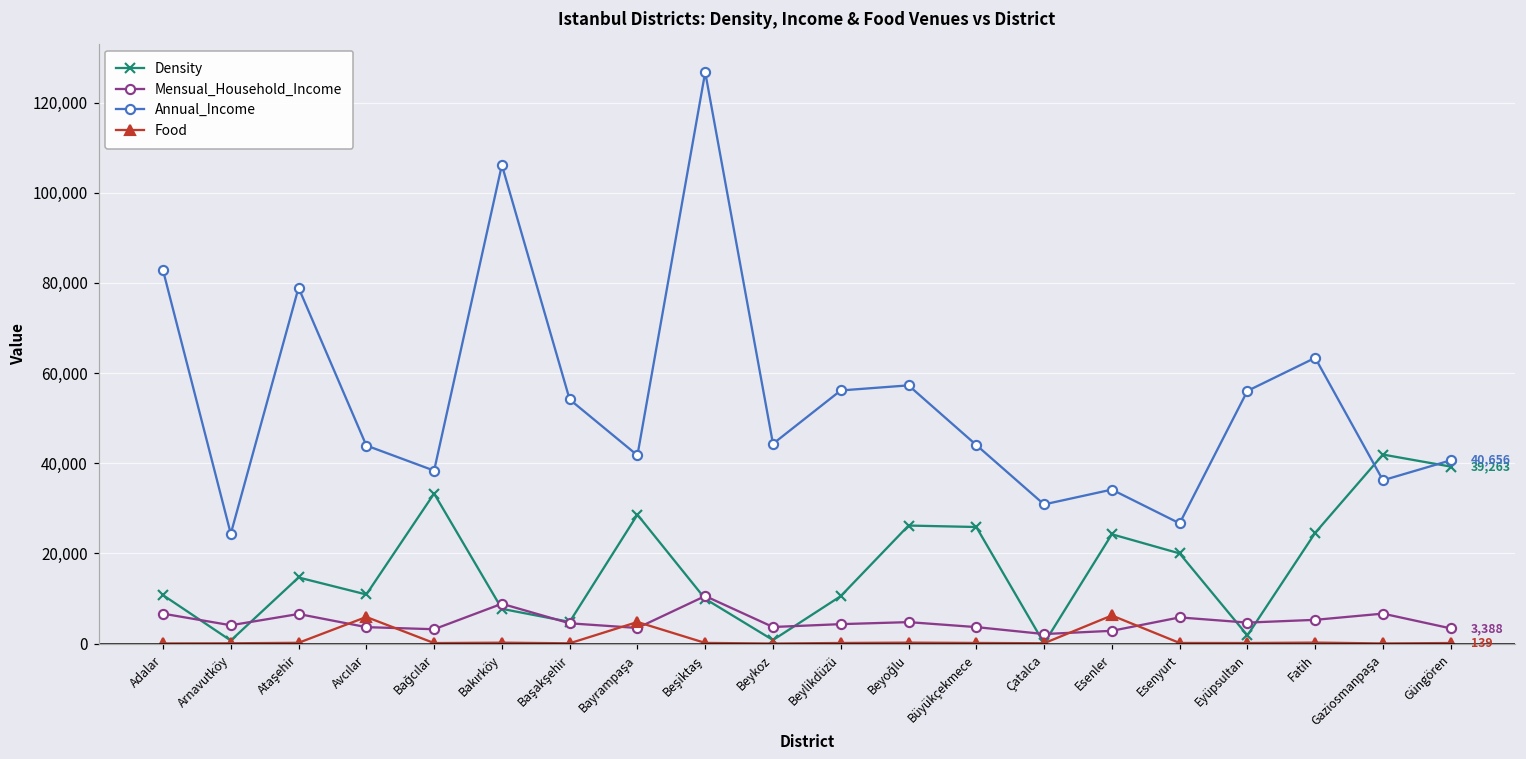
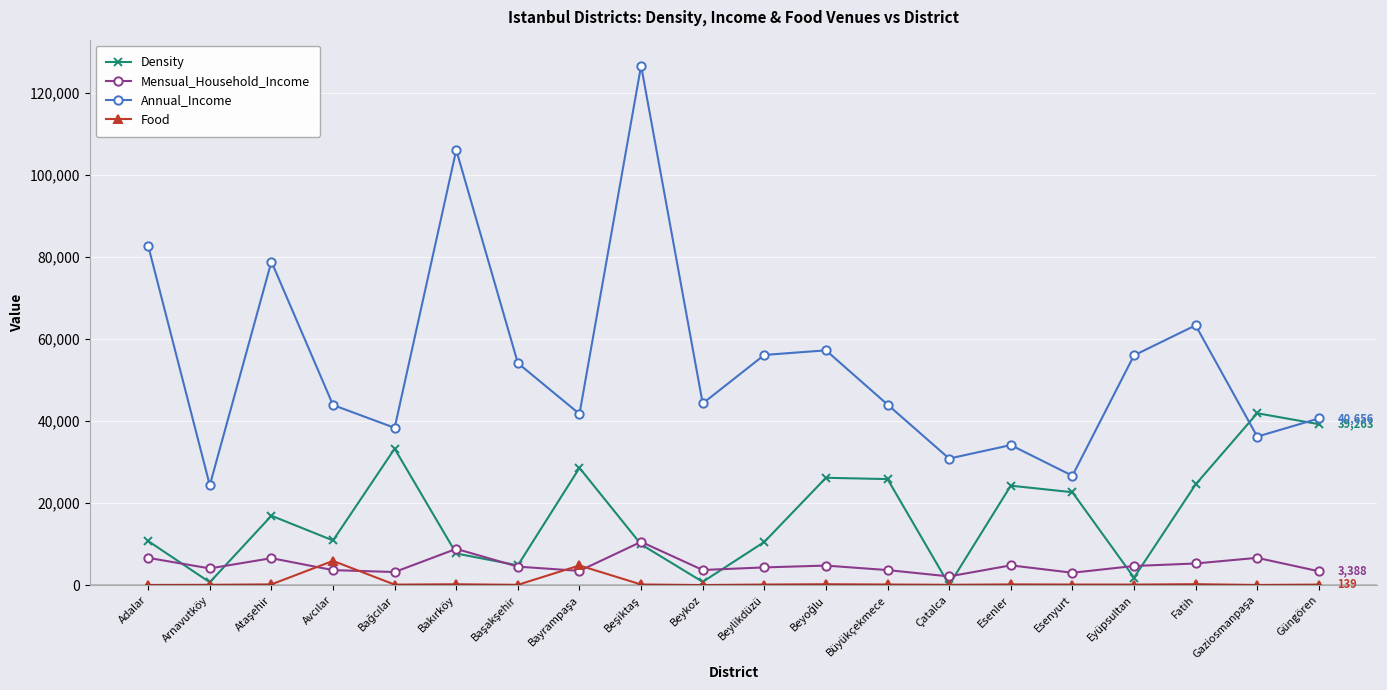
  {
    "Density": {
      "Adalar": "11,000",
-     "Ataşehir": "15,000",
+     "Ataşehir": "17,000",
      "Avcılar": "11,000",
      "Bağcılar": "33,000",
      "Bakırköy": "8,000",
      "Bayrampaşa": "29,000",
      "Beşiktaş": "10,000",
      "Beykoz": "1,000",
      "Beylikdüzü": "11,000",
      "Beyoğlu": "26,000",
      "Büyükçekmece": "26,000",
      "Esenler": "24,000",
-     "Esenyurt": "20,000",
+     "Esenyurt": "23,000",
      "Eyüpsultan": "2,000",
      "Fatih": "25,000",
      "Gaziosmanpaşa": "42,000"
    },
    "Mensual_Household_Income": {
      "Adalar": "7,000",
      "Arnavutköy": "4,000",
      "Ataşehir": "7,000",
      "Avcılar": "4,000",
      "Bağcılar": "3,000",
      "Bakırköy": "9,000",
      "Bayrampaşa": "3,000",
      "Beşiktaş": "11,000",
      "Beykoz": "4,000",
      "Beylikdüzü": "4,000",
      "Beyoğlu": "5,000",
      "Büyükçekmece": "4,000",
      "Çatalca": "2,000",
-     "Esenler": "3,000",
-     "Esenyurt": "6,000",
+     "Esenler": "5,000",
+     "Esenyurt": "3,000",
      "Eyüpsultan": "5,000",
      "Fatih": "5,000",
      "Gaziosmanpaşa": "7,000"
    },
    "Annual_Income": {
      "Adalar": "83,000",
      "Arnavutköy": "24,000",
      "Ataşehir": "79,000",
      "Avcılar": "44,000",
      "Bağcılar": "38,000",
      "Bakırköy": "106,000",
      "Başakşehir": "54,000",
      "Bayrampaşa": "42,000",
      "Beşiktaş": "127,000",
      "Beykoz": "44,000",
      "Beylikdüzü": "56,000",
      "Beyoğlu": "57,000",
      "Büyükçekmece": "44,000",
      "Çatalca": "31,000",
      "Esenler": "34,000",
      "Esenyurt": "27,000",
      "Eyüpsultan": "56,000",
      "Fatih": "63,000",
      "Gaziosmanpaşa": "36,000"
    },
    "Food": {
      "Adalar": "0",
      "Ataşehir": "0",
      "Avcılar": "6,000",
      "Bağcılar": "0",
      "Bakırköy": "0",
      "Başakşehir": "0",
      "Bayrampaşa": "5,000",
      "Beşiktaş": "0",
      "Beykoz": "0",
      "Beylikdüzü": "0",
      "Beyoğlu": "0",
      "Büyükçekmece": "0",
-     "Esenler": "6,000",
+     "Esenler": "0",
      "Esenyurt": "0",
      "Eyüpsultan": "0",
      "Fatih": "0",
      "Gaziosmanpaşa": "0"
    }
  }
